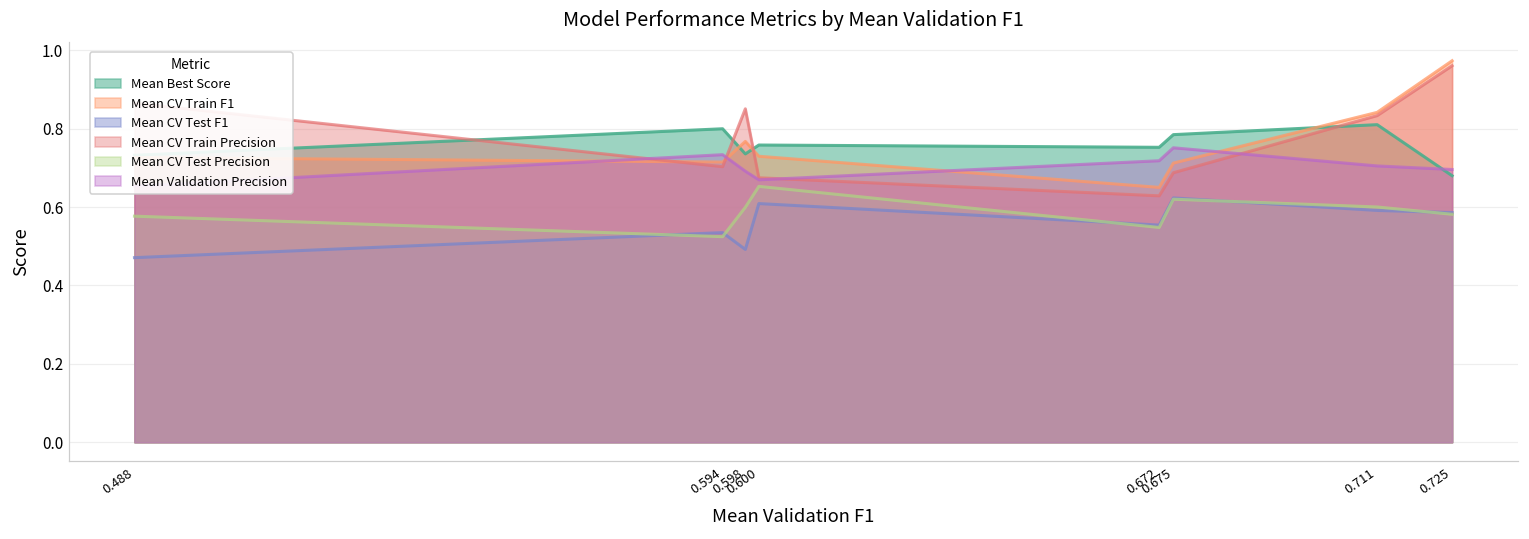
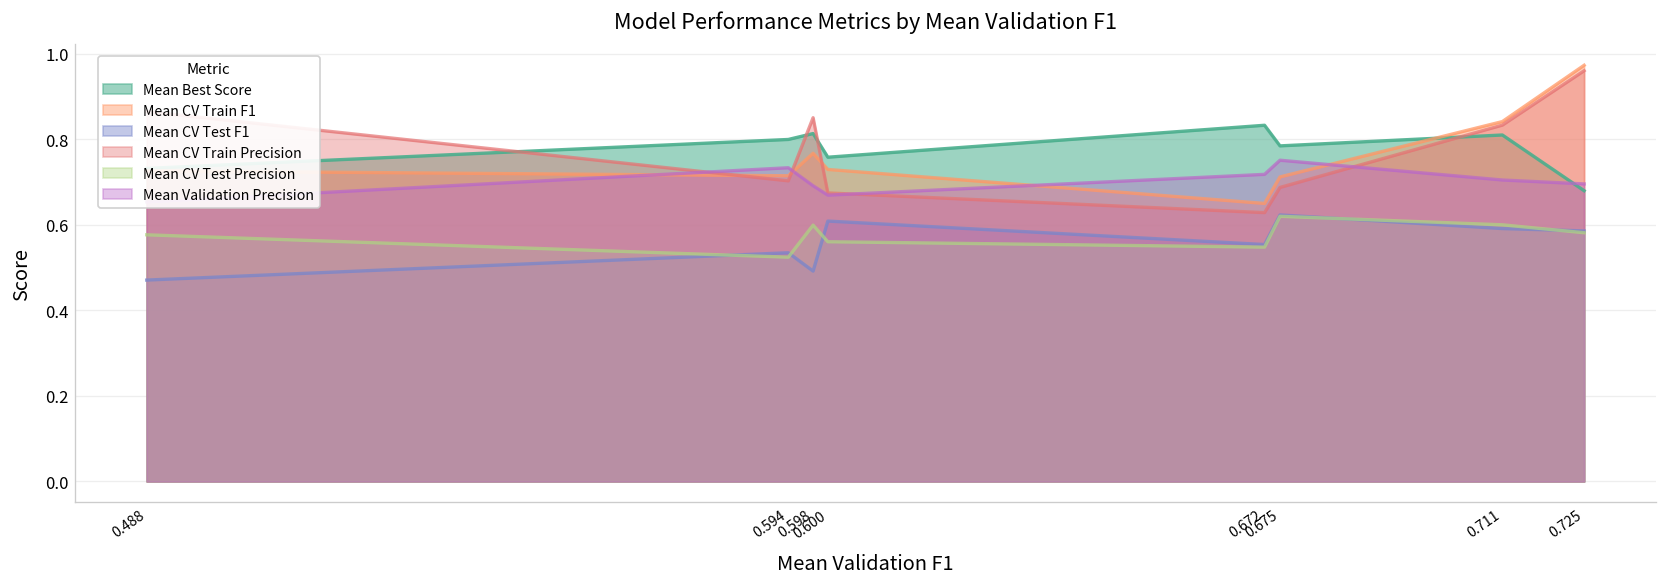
  {
    "Mean Best Score": {
      "0.594": 0.80,
-     "0.598": 0.74,
+     "0.598": 0.81,
      "0.600": 0.76,
-     "0.672": 0.75,
+     "0.672": 0.83,
      "0.675": 0.78,
      "0.711": 0.81,
      "0.725": 0.68
    },
    "Mean CV Test Precision": {
      "0.488": 0.58,
      "0.594": 0.52,
      "0.598": 0.60,
-     "0.600": 0.65,
+     "0.600": 0.56,
      "0.711": 0.60
    }
  }
